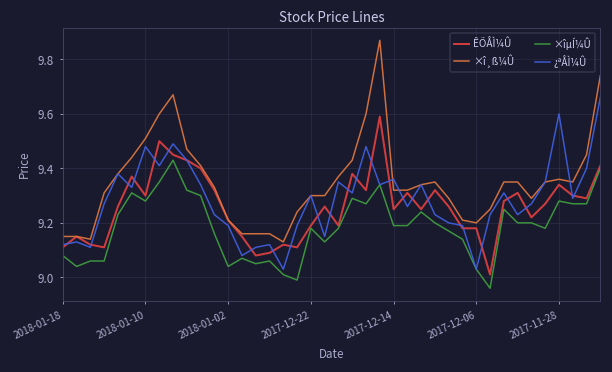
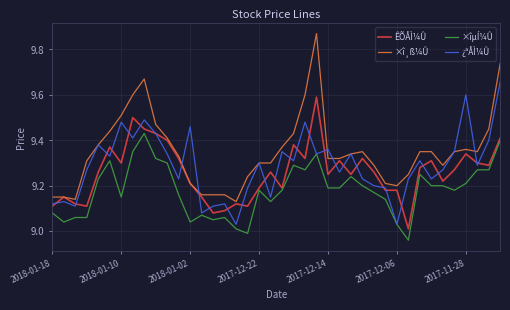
  {
    "×îµÍ¼Û": {
      "2018-01-18": 9.08,
-     "2018-01-10": 9.28,
+     "2018-01-10": 9.15,
      "2018-01-02": 9.04,
      "2017-12-14": 9.19,
-     "2017-11-28": 9.28
+     "2017-11-28": 9.21
    },
    "¿ªÅÌ¼Û": {
      "2018-01-10": 9.48,
-     "2018-01-02": 9.19,
+     "2018-01-02": 9.46,
      "2017-12-14": 9.36,
      "2017-11-28": 9.60
    }
  }
